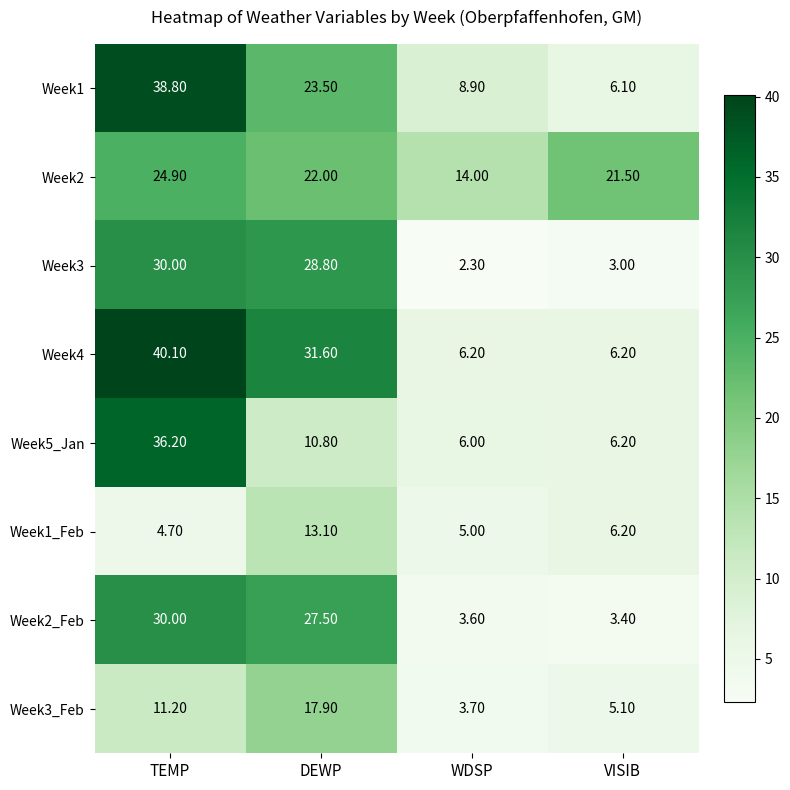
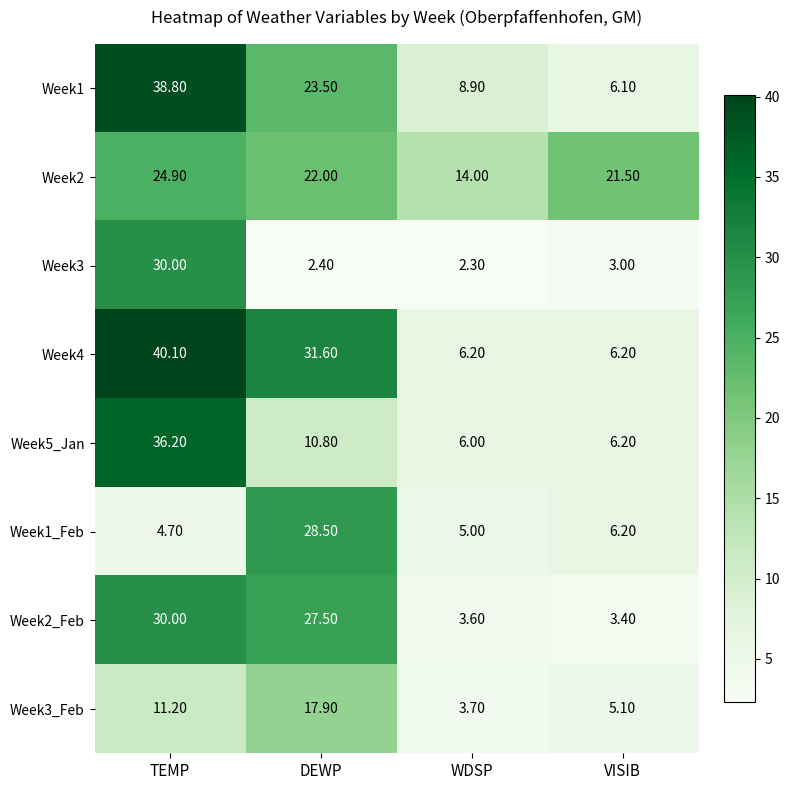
  {
    "Week1": {
      "TEMP": 38.80,
      "DEWP": 23.50,
      "WDSP": 8.90,
      "VISIB": 6.10
    },
    "Week2": {
      "TEMP": 24.90,
      "DEWP": 22.00,
      "WDSP": 14.00,
      "VISIB": 21.50
    },
    "Week3": {
      "TEMP": 30.00,
-     "DEWP": 28.80,
+     "DEWP": 2.40,
      "WDSP": 2.30,
      "VISIB": 3.00
    },
    "Week4": {
      "TEMP": 40.10,
      "DEWP": 31.60,
      "WDSP": 6.20,
      "VISIB": 6.20
    },
    "Week5_Jan": {
      "TEMP": 36.20,
      "DEWP": 10.80,
      "WDSP": 6.00,
      "VISIB": 6.20
    },
    "Week1_Feb": {
      "TEMP": 4.70,
-     "DEWP": 13.10,
+     "DEWP": 28.50,
      "WDSP": 5.00,
      "VISIB": 6.20
    },
    "Week2_Feb": {
      "TEMP": 30.00,
      "DEWP": 27.50,
      "WDSP": 3.60,
      "VISIB": 3.40
    },
    "Week3_Feb": {
      "TEMP": 11.20,
      "DEWP": 17.90,
      "WDSP": 3.70,
      "VISIB": 5.10
    }
  }
